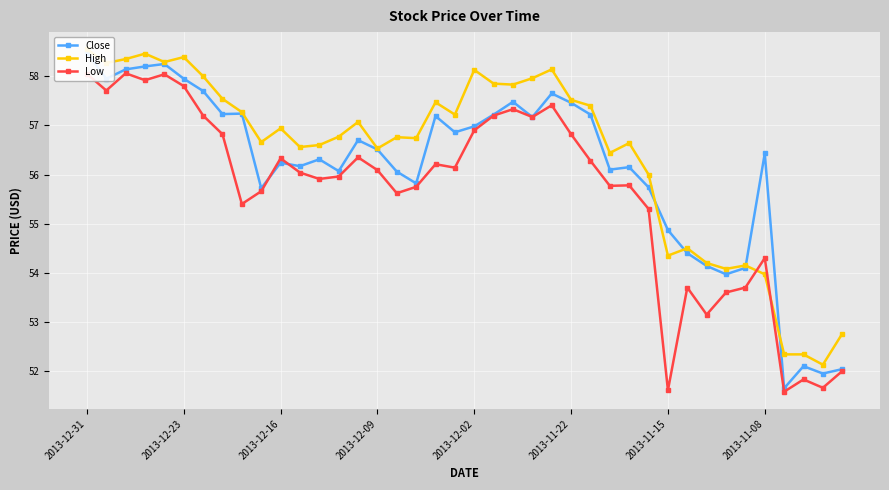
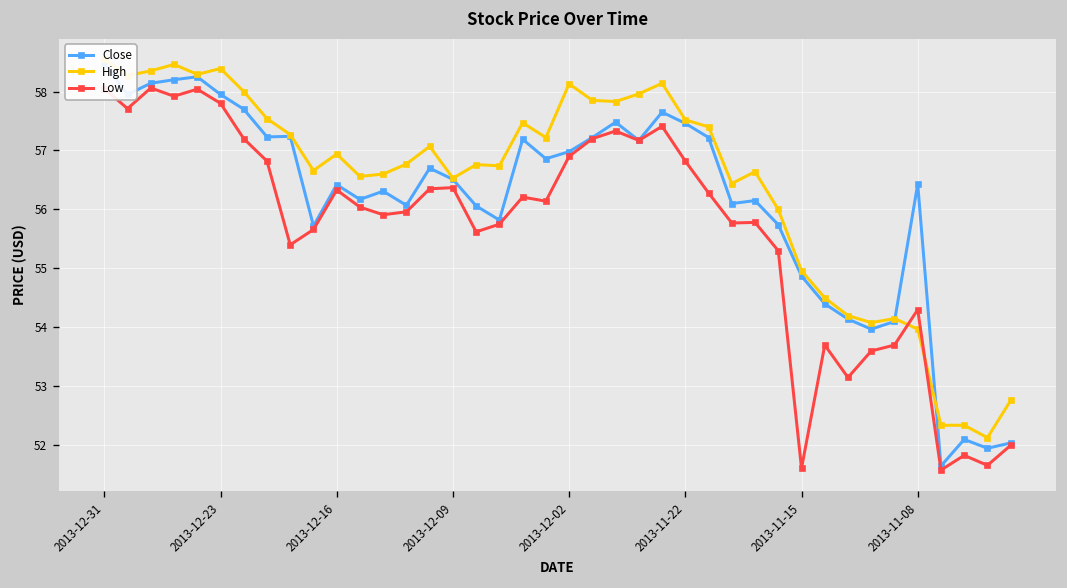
  {
    "Close": {
      "2013-12-23": 58.0,
-     "2013-12-16": 56.2,
+     "2013-12-16": 56.4,
      "2013-12-02": 57.0,
      "2013-11-22": 57.5,
      "2013-11-15": 54.9,
      "2013-11-08": 56.4
    },
    "High": {
      "2013-12-23": 58.4,
      "2013-12-16": 56.9,
      "2013-12-02": 58.1,
      "2013-11-22": 57.5,
-     "2013-11-15": 54.4,
+     "2013-11-15": 55.0,
      "2013-11-08": 54.0
    },
    "Low": {
      "2013-12-23": 57.8,
      "2013-12-16": 56.3,
-     "2013-12-09": 56.1,
+     "2013-12-09": 56.4,
      "2013-12-02": 56.9,
      "2013-11-22": 56.8,
      "2013-11-15": 51.6,
      "2013-11-08": 54.3
    }
  }
